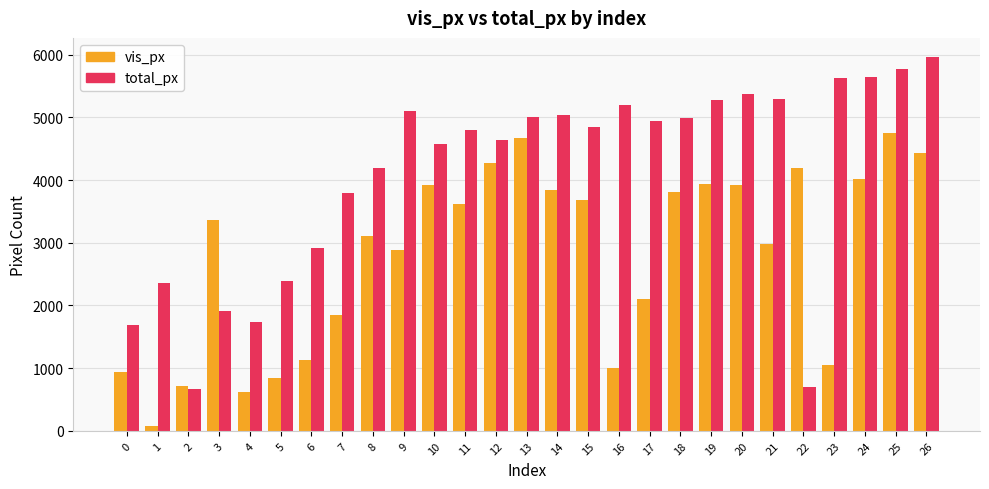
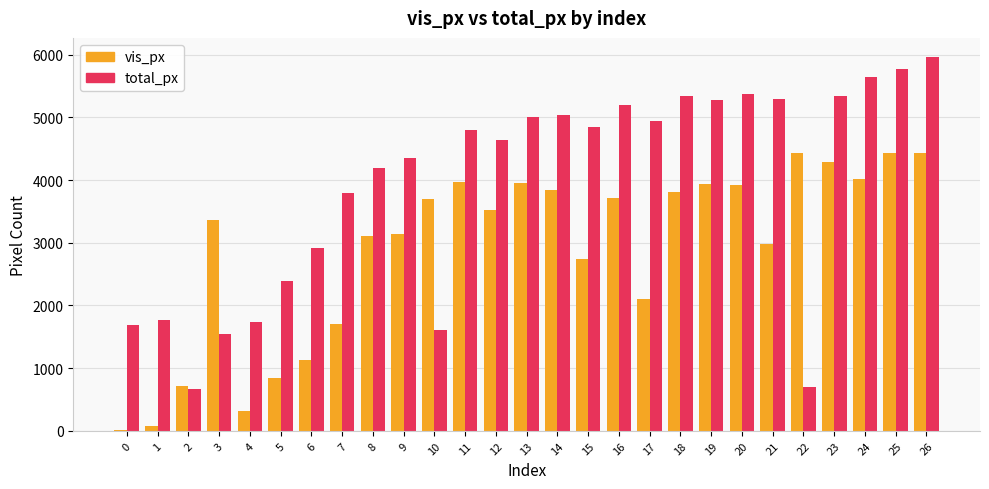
  {
    "vis_px": {
-     "0": 900,
+     "0": 0,
      "1": 100,
      "2": 700,
      "3": 3400,
-     "4": 600,
+     "4": 300,
      "5": 800,
      "6": 1100,
-     "7": 1800,
+     "7": 1700,
      "8": 3100,
-     "9": 2900,
-     "10": 3900,
-     "11": 3600,
-     "12": 4300,
-     "13": 4700,
+     "9": 3100,
+     "10": 3700,
+     "11": 4000,
+     "12": 3500,
+     "13": 4000,
      "14": 3800,
-     "15": 3700,
-     "16": 1000,
+     "15": 2700,
+     "16": 3700,
      "17": 2100,
      "18": 3800,
      "19": 3900,
      "20": 3900,
      "21": 3000,
-     "22": 4200,
-     "23": 1000,
+     "22": 4400,
+     "23": 4300,
      "24": 4000,
-     "25": 4800,
+     "25": 4400,
      "26": 4400
    },
    "total_px": {
      "0": 1700,
-     "1": 2400,
+     "1": 1800,
      "2": 700,
-     "3": 1900,
+     "3": 1600,
      "4": 1700,
      "5": 2400,
      "6": 2900,
      "7": 3800,
      "8": 4200,
-     "9": 5100,
-     "10": 4600,
+     "9": 4400,
+     "10": 1600,
      "11": 4800,
      "12": 4600,
      "13": 5000,
      "14": 5000,
      "15": 4800,
      "16": 5200,
      "17": 4900,
-     "18": 5000,
+     "18": 5300,
      "19": 5300,
      "20": 5400,
      "21": 5300,
      "22": 700,
-     "23": 5600,
+     "23": 5300,
      "24": 5600,
      "25": 5800,
      "26": 6000
    }
  }
